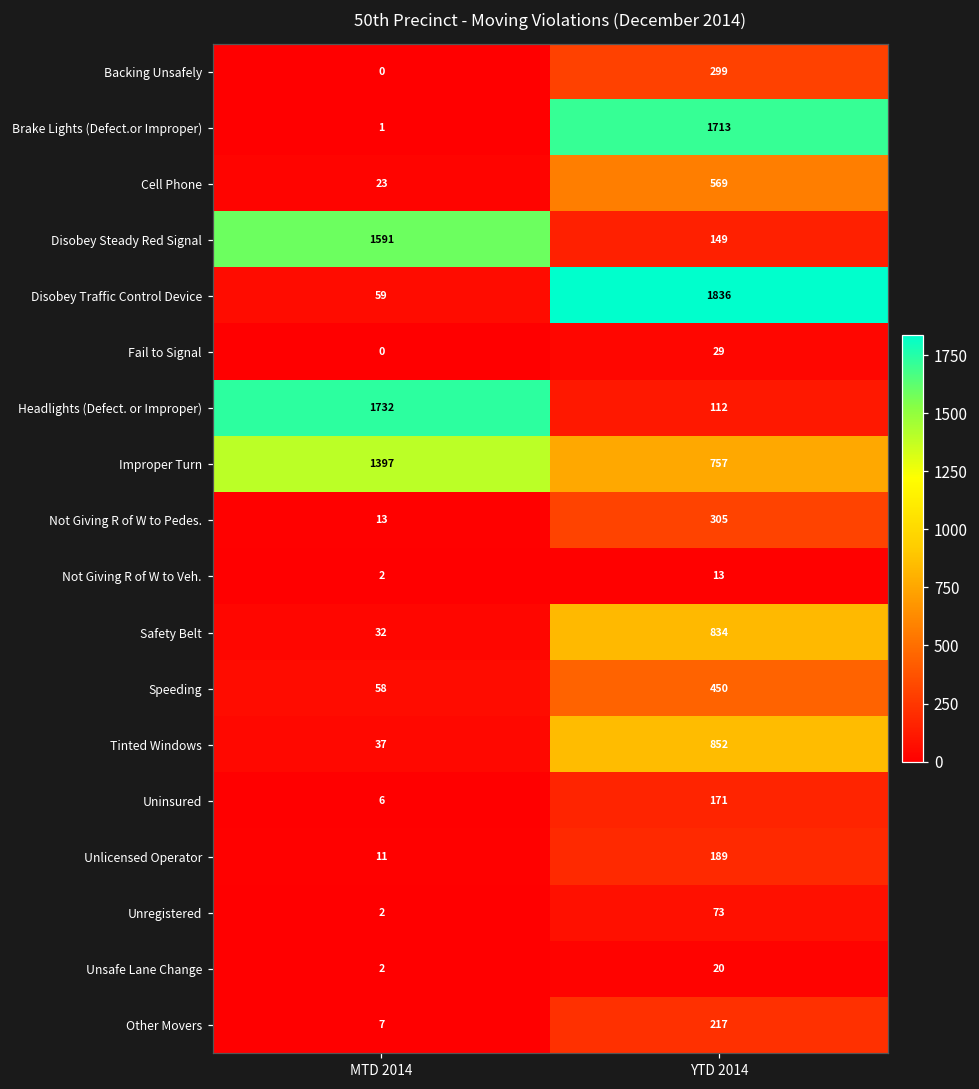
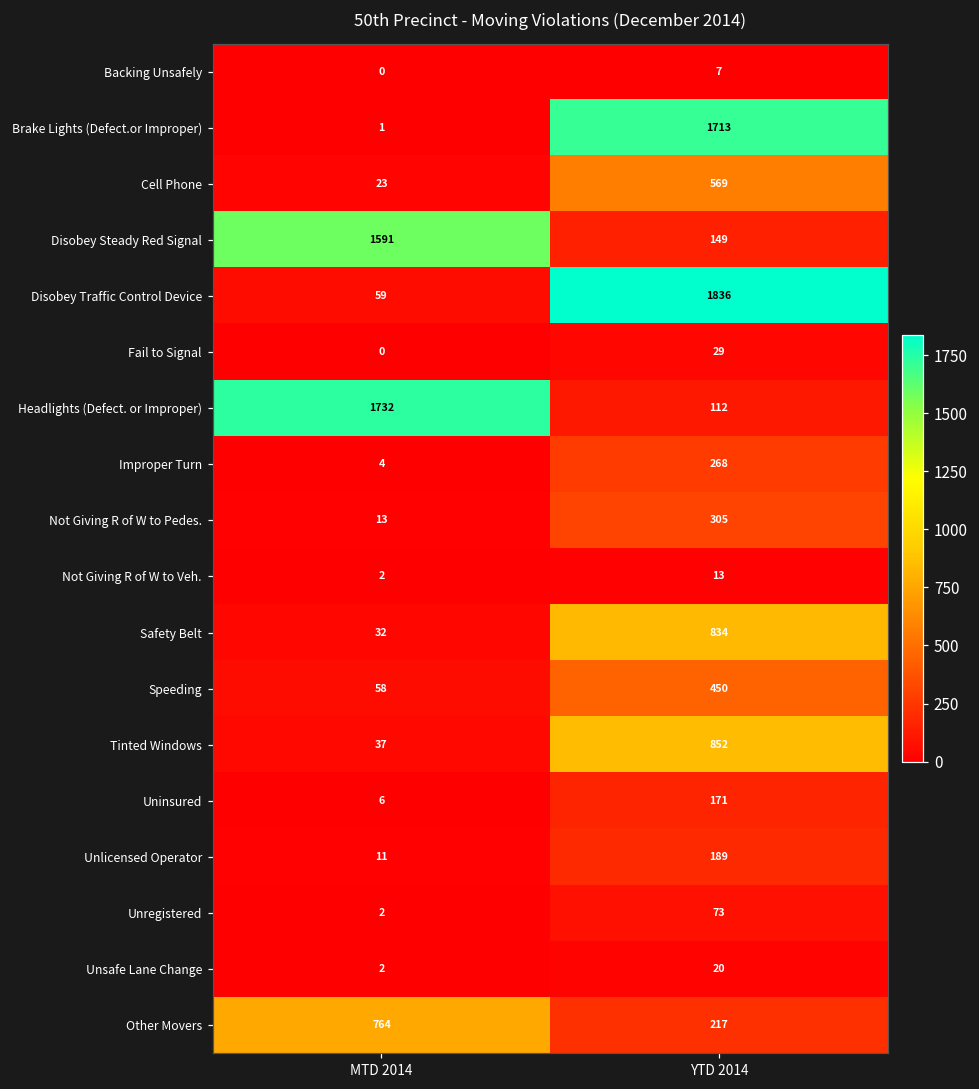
  {
    "Backing Unsafely": {
      "MTD 2014": 0,
-     "YTD 2014": 299
+     "YTD 2014": 7
    },
    "Brake Lights (Defect.or Improper)": {
      "MTD 2014": 1,
      "YTD 2014": 1713
    },
    "Cell Phone": {
      "MTD 2014": 23,
      "YTD 2014": 569
    },
    "Disobey Steady Red Signal": {
      "MTD 2014": 1591,
      "YTD 2014": 149
    },
    "Disobey Traffic Control Device": {
      "MTD 2014": 59,
      "YTD 2014": 1836
    },
    "Fail to Signal": {
      "MTD 2014": 0,
      "YTD 2014": 29
    },
    "Headlights (Defect. or Improper)": {
      "MTD 2014": 1732,
      "YTD 2014": 112
    },
    "Improper Turn": {
-     "MTD 2014": 1397,
-     "YTD 2014": 757
+     "MTD 2014": 4,
+     "YTD 2014": 268
    },
    "Not Giving R of W to Pedes.": {
      "MTD 2014": 13,
      "YTD 2014": 305
    },
    "Not Giving R of W to Veh.": {
      "MTD 2014": 2,
      "YTD 2014": 13
    },
    "Safety Belt": {
      "MTD 2014": 32,
      "YTD 2014": 834
    },
    "Speeding": {
      "MTD 2014": 58,
      "YTD 2014": 450
    },
    "Tinted Windows": {
      "MTD 2014": 37,
      "YTD 2014": 852
    },
    "Uninsured": {
      "MTD 2014": 6,
      "YTD 2014": 171
    },
    "Unlicensed Operator": {
      "MTD 2014": 11,
      "YTD 2014": 189
    },
    "Unregistered": {
      "MTD 2014": 2,
      "YTD 2014": 73
    },
    "Unsafe Lane Change": {
      "MTD 2014": 2,
      "YTD 2014": 20
    },
    "Other Movers": {
-     "MTD 2014": 7,
+     "MTD 2014": 764,
      "YTD 2014": 217
    }
  }
